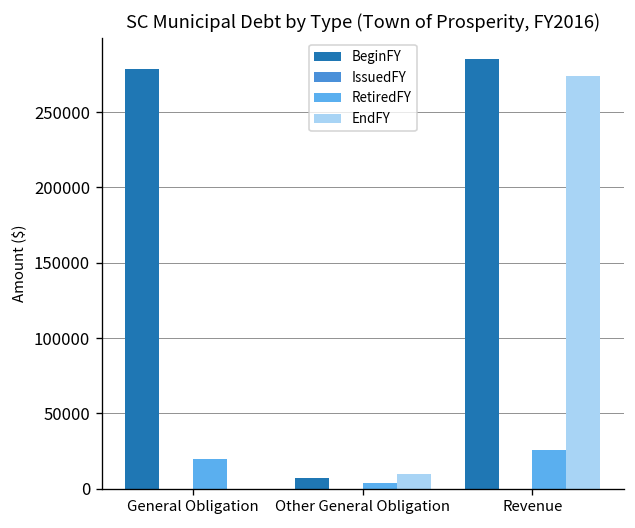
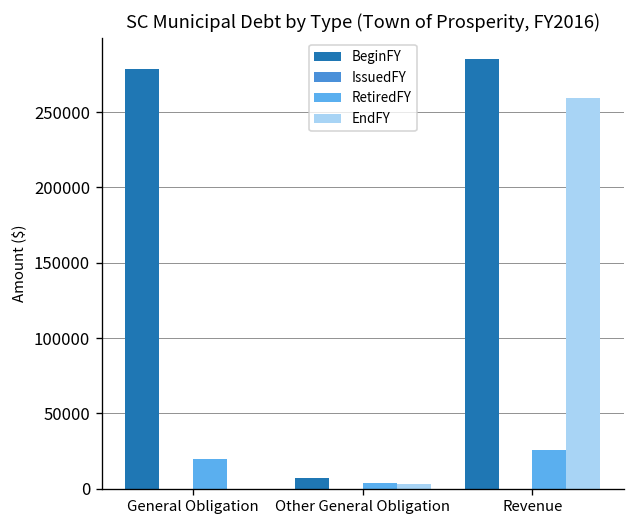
  {
    "BeginFY": {
      "General Obligation": 279000,
      "Other General Obligation": 7000,
      "Revenue": 285000
    },
    "EndFY": {
      "General Obligation": 0,
-     "Other General Obligation": 10000,
-     "Revenue": 274000
+     "Other General Obligation": 3000,
+     "Revenue": 260000
    }
  }
